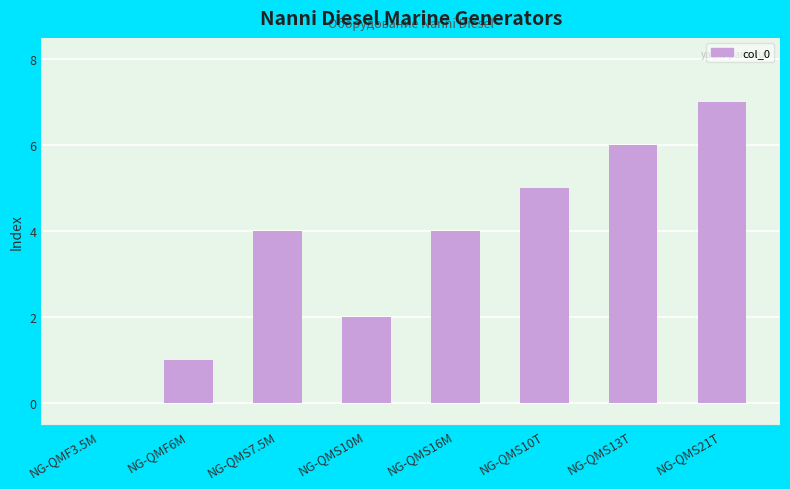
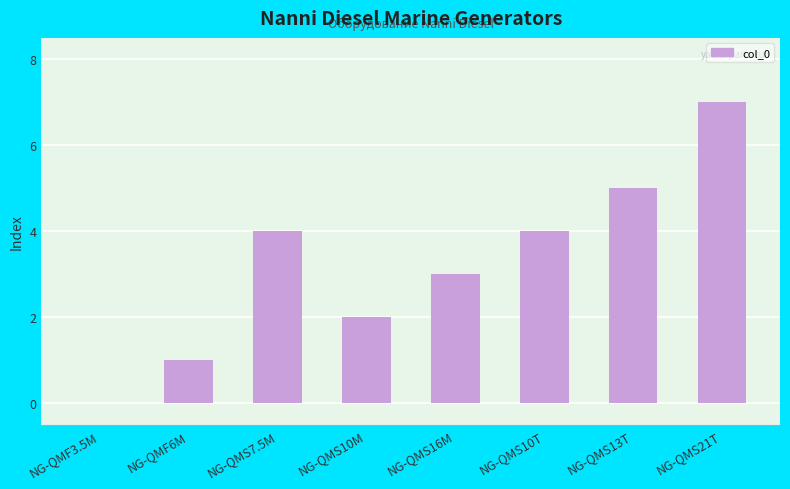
  {
    "NG-QMF3.5M": 0,
    "NG-QMF6M": 1,
    "NG-QMS7.5M": 4,
    "NG-QMS10M": 2,
-   "NG-QMS16M": 4,
-   "NG-QMS10T": 5,
-   "NG-QMS13T": 6,
+   "NG-QMS16M": 3,
+   "NG-QMS10T": 4,
+   "NG-QMS13T": 5,
    "NG-QMS21T": 7
  }
